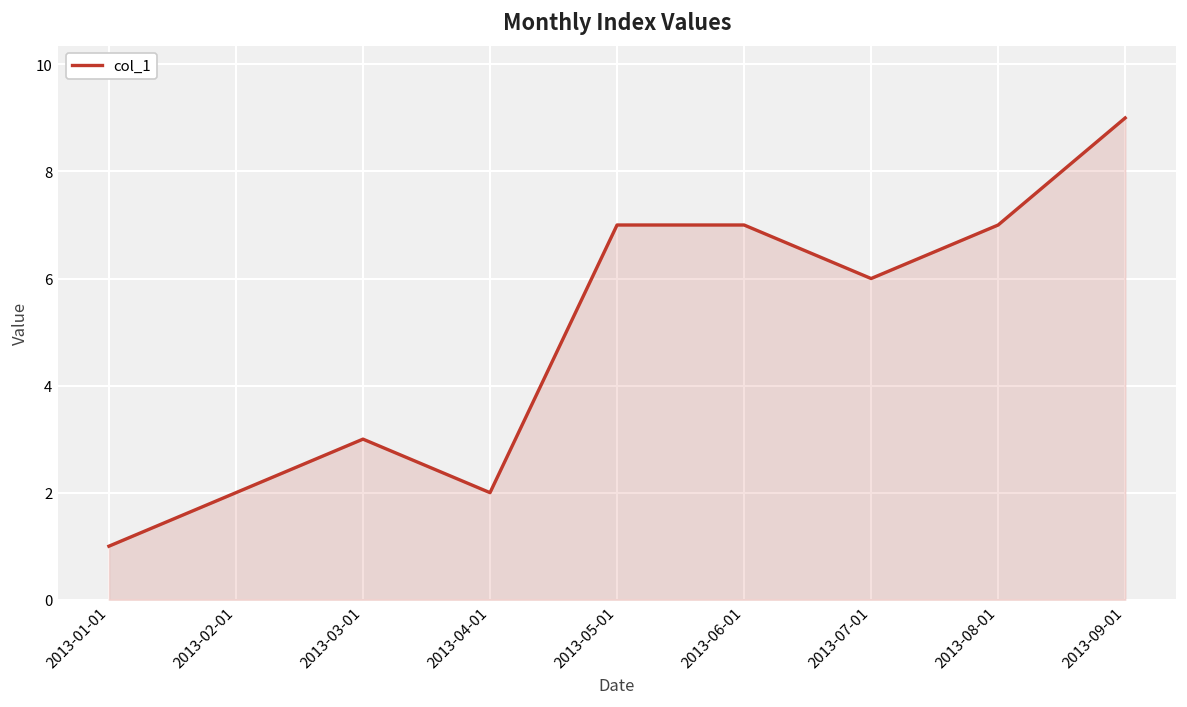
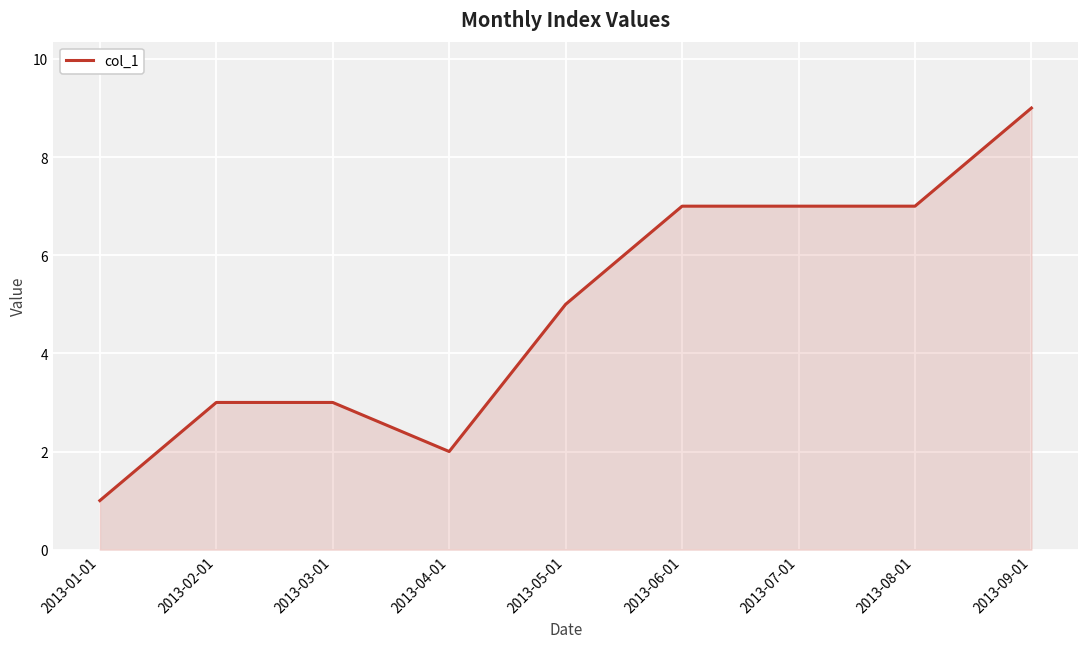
  {
    "2013-01-01": 1,
-   "2013-02-01": 2,
+   "2013-02-01": 3,
    "2013-03-01": 3,
    "2013-04-01": 2,
-   "2013-05-01": 7,
+   "2013-05-01": 5,
    "2013-06-01": 7,
-   "2013-07-01": 6,
+   "2013-07-01": 7,
    "2013-08-01": 7,
    "2013-09-01": 9
  }
